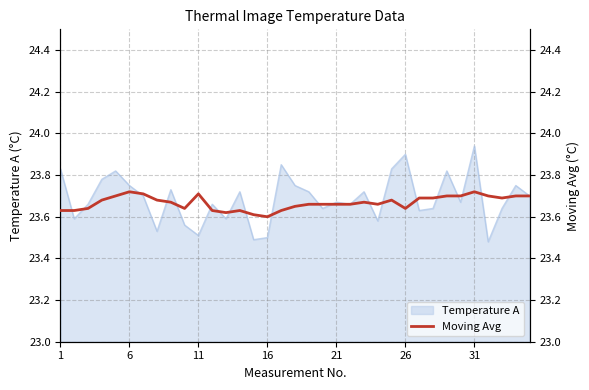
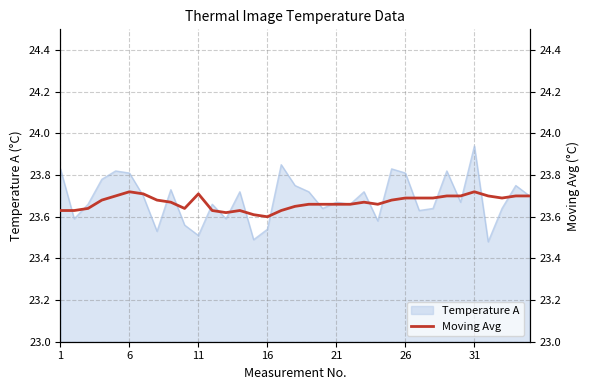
  {
    "Temperature A": {
      "1": 23.83,
-     "6": 23.75,
+     "6": 23.81,
      "11": 23.51,
-     "16": 23.50,
+     "16": 23.54,
      "21": 23.67,
-     "26": 23.90,
+     "26": 23.81,
      "31": 23.94
    },
    "Moving Avg": {
      "1": 23.63,
      "6": 23.72,
      "11": 23.71,
      "16": 23.60,
      "21": 23.66,
-     "26": 23.64,
+     "26": 23.69,
      "31": 23.72
    }
  }
